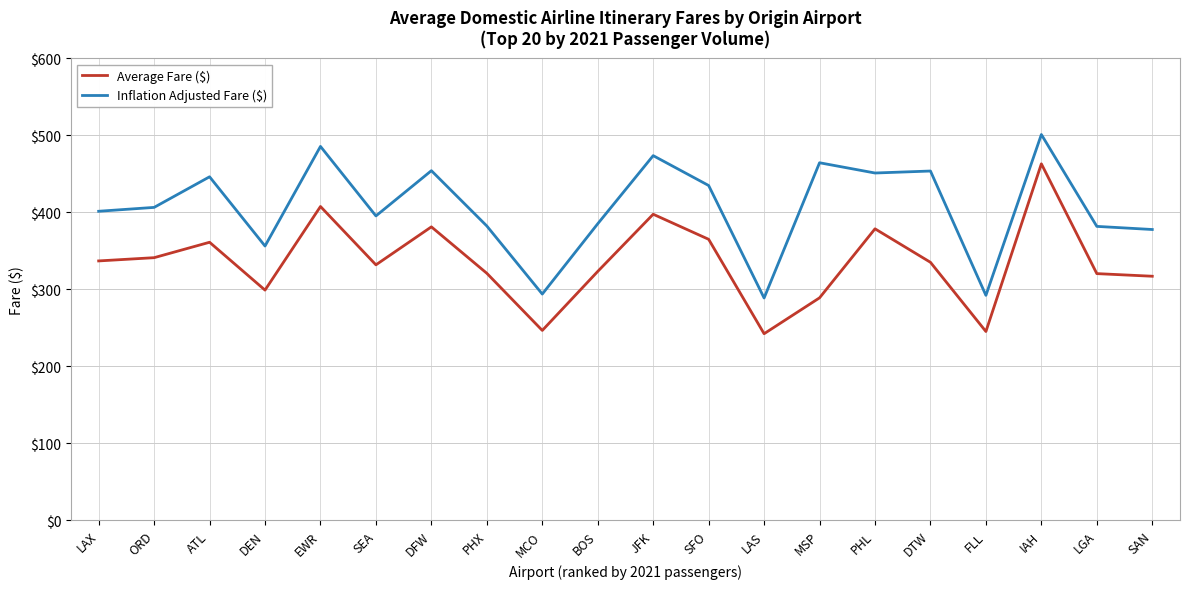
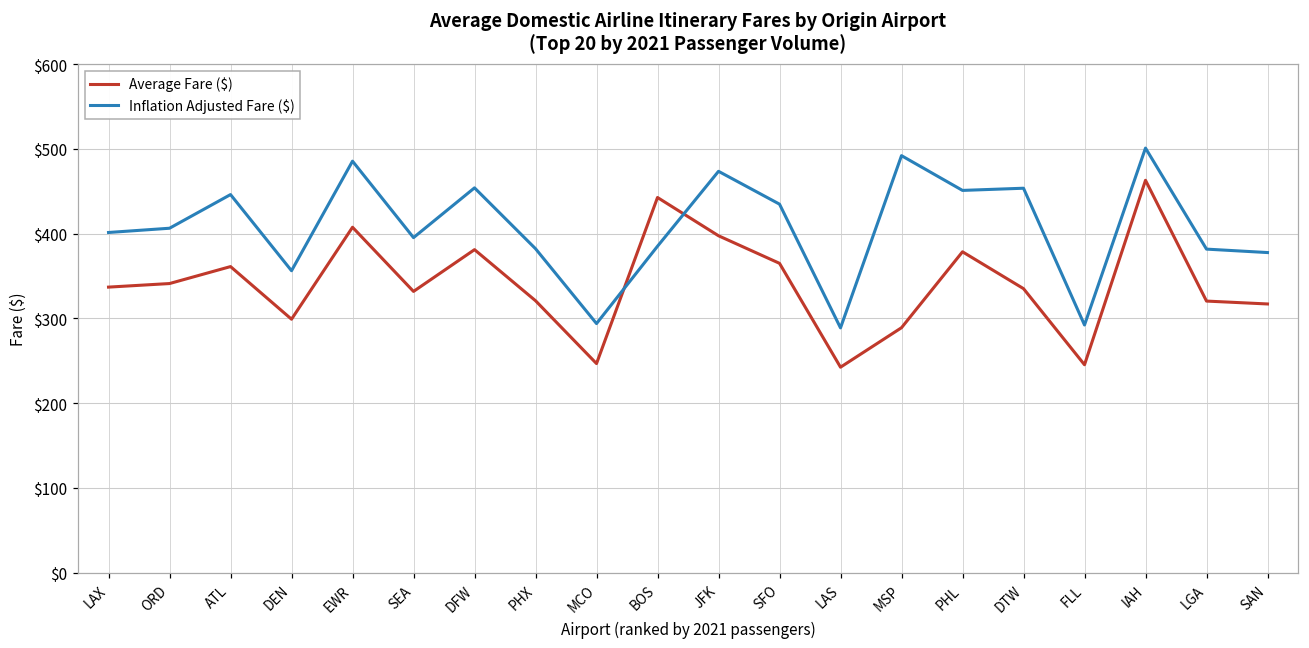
  {
    "Average Fare ($)": {
      "LAX": "$340",
      "ORD": "$340",
      "ATL": "$360",
      "DEN": "$300",
      "EWR": "$410",
      "SEA": "$330",
      "DFW": "$380",
      "PHX": "$320",
      "MCO": "$250",
-     "BOS": "$320",
+     "BOS": "$440",
      "JFK": "$400",
      "SFO": "$370",
      "LAS": "$240",
      "MSP": "$290",
      "PHL": "$380",
      "DTW": "$340",
      "FLL": "$250",
      "IAH": "$460",
      "LGA": "$320",
      "SAN": "$320"
    },
    "Inflation Adjusted Fare ($)": {
      "LAX": "$400",
      "ORD": "$410",
      "ATL": "$450",
      "DEN": "$360",
      "EWR": "$490",
      "SEA": "$400",
      "DFW": "$450",
      "PHX": "$380",
      "MCO": "$290",
      "BOS": "$390",
      "JFK": "$470",
      "SFO": "$430",
      "LAS": "$290",
-     "MSP": "$460",
+     "MSP": "$490",
      "PHL": "$450",
      "DTW": "$450",
      "FLL": "$290",
      "IAH": "$500",
      "LGA": "$380",
      "SAN": "$380"
    }
  }
